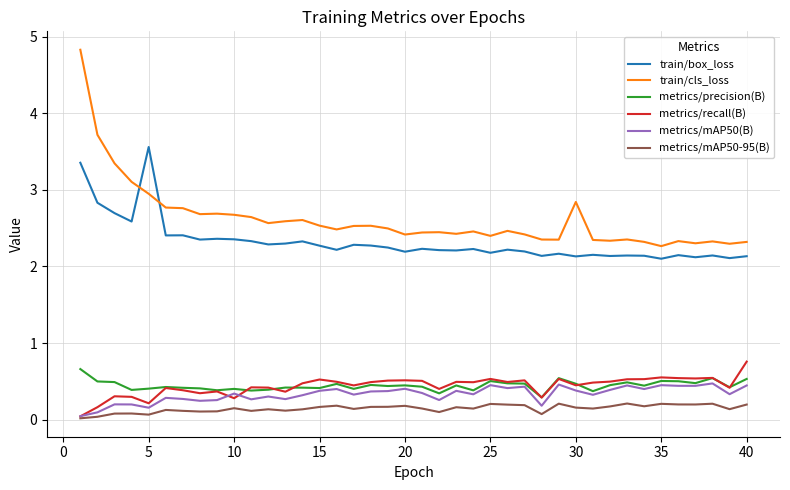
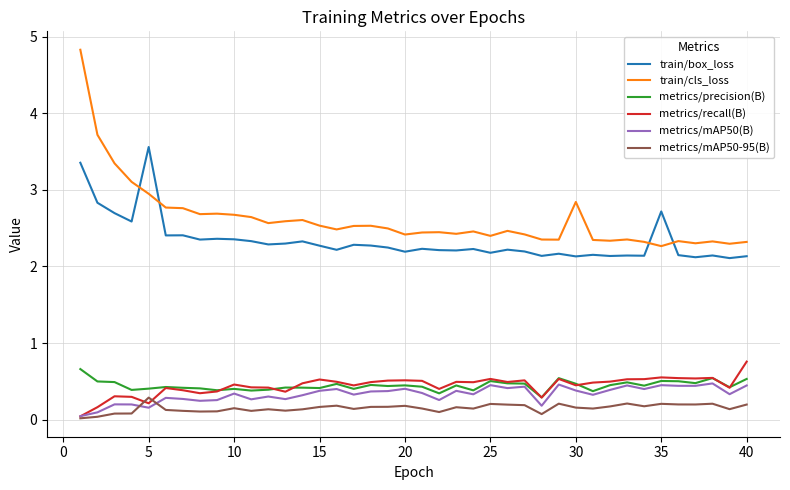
  {
    "train/box_loss": {
      "5": 3.6,
      "10": 2.4,
      "15": 2.3,
      "20": 2.2,
      "25": 2.2,
      "30": 2.1,
-     "35": 2.1,
+     "35": 2.7,
      "40": 2.1
    },
    "train/cls_loss": {
      "5": 2.9,
      "10": 2.7,
      "15": 2.5,
      "20": 2.4,
      "25": 2.4,
      "30": 2.8,
      "35": 2.3,
      "40": 2.3
    },
    "metrics/precision(B)": {
      "5": 0.4,
      "10": 0.4,
      "15": 0.4,
      "20": 0.4,
      "35": 0.5,
      "40": 0.5
    },
    "metrics/recall(B)": {
      "5": 0.2,
-     "10": 0.3,
+     "10": 0.5,
      "15": 0.5,
      "20": 0.5,
      "35": 0.6,
      "40": 0.8
    },
    "metrics/mAP50(B)": {
      "5": 0.2,
      "10": 0.3,
      "15": 0.4,
      "20": 0.4,
      "25": 0.5,
      "30": 0.4,
      "35": 0.5,
      "40": 0.4
    },
    "metrics/mAP50-95(B)": {
-     "5": 0.1,
+     "5": 0.3,
      "10": 0.1,
      "15": 0.2,
      "20": 0.2,
      "25": 0.2,
      "30": 0.2,
      "35": 0.2,
      "40": 0.2
    }
  }
